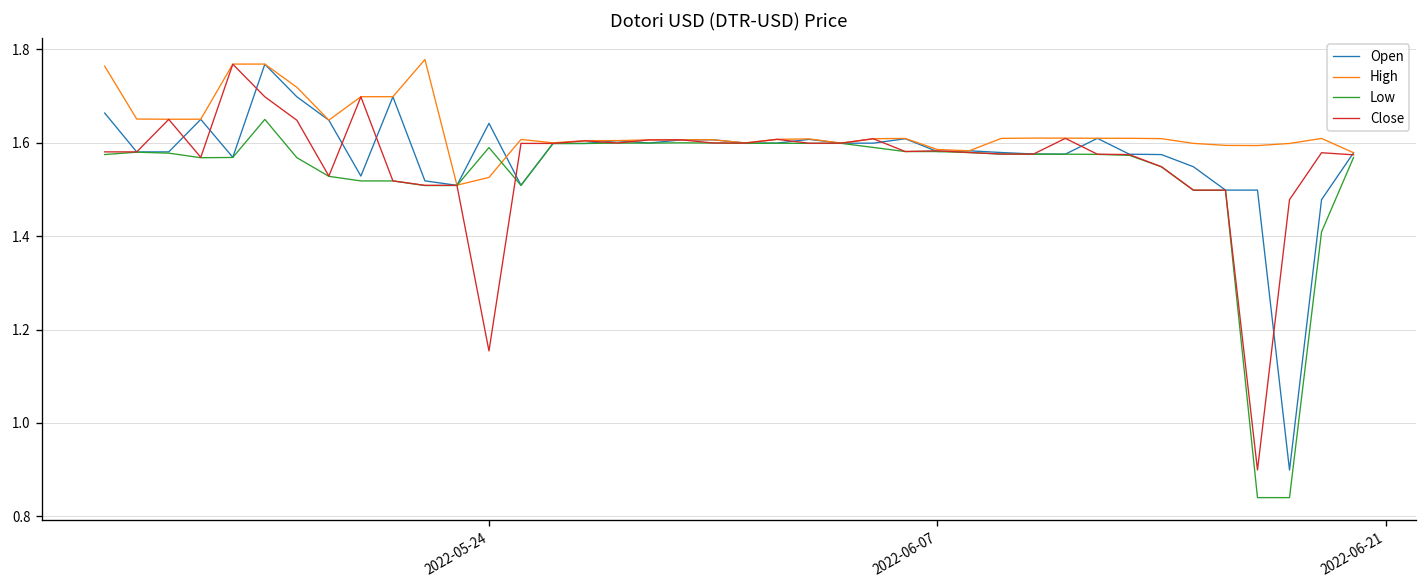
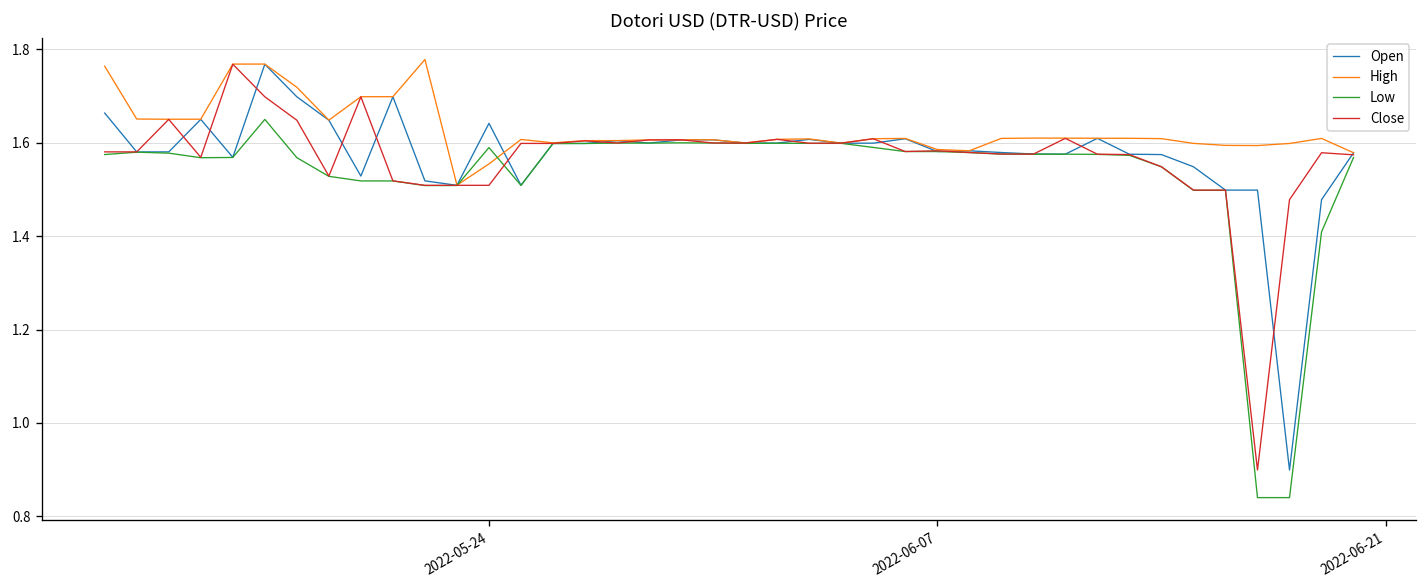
  {
    "Open": {
      "2022-05-24": 1.64
    },
    "High": {
-     "2022-05-24": 1.53
+     "2022-05-24": 1.55
    },
    "Low": {
      "2022-05-24": 1.59
    },
    "Close": {
-     "2022-05-24": 1.15
+     "2022-05-24": 1.51
    }
  }
